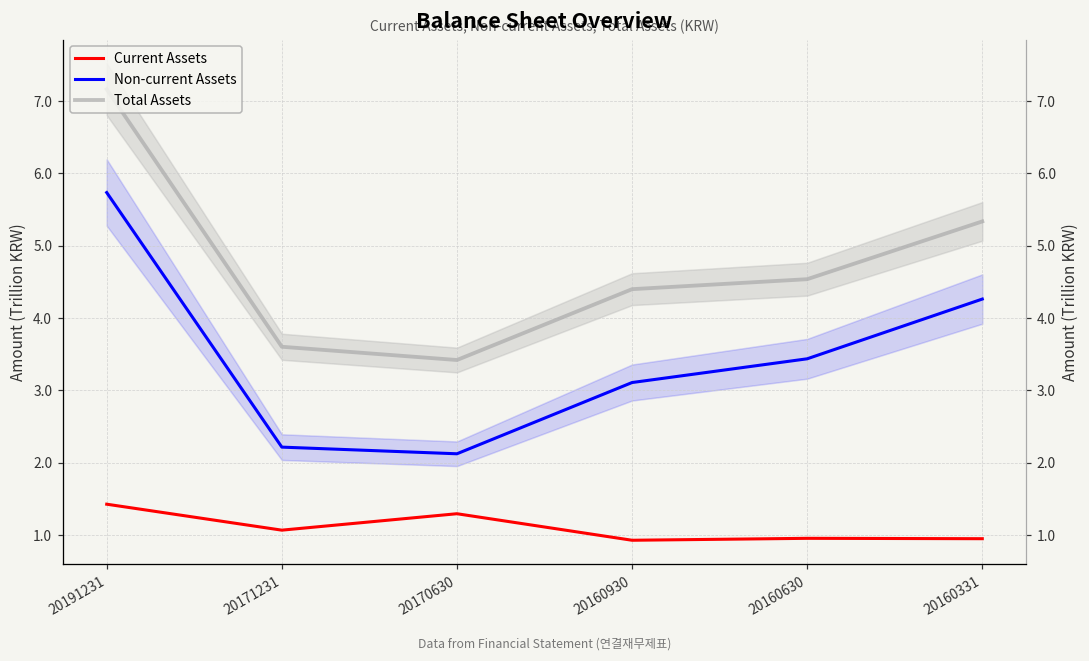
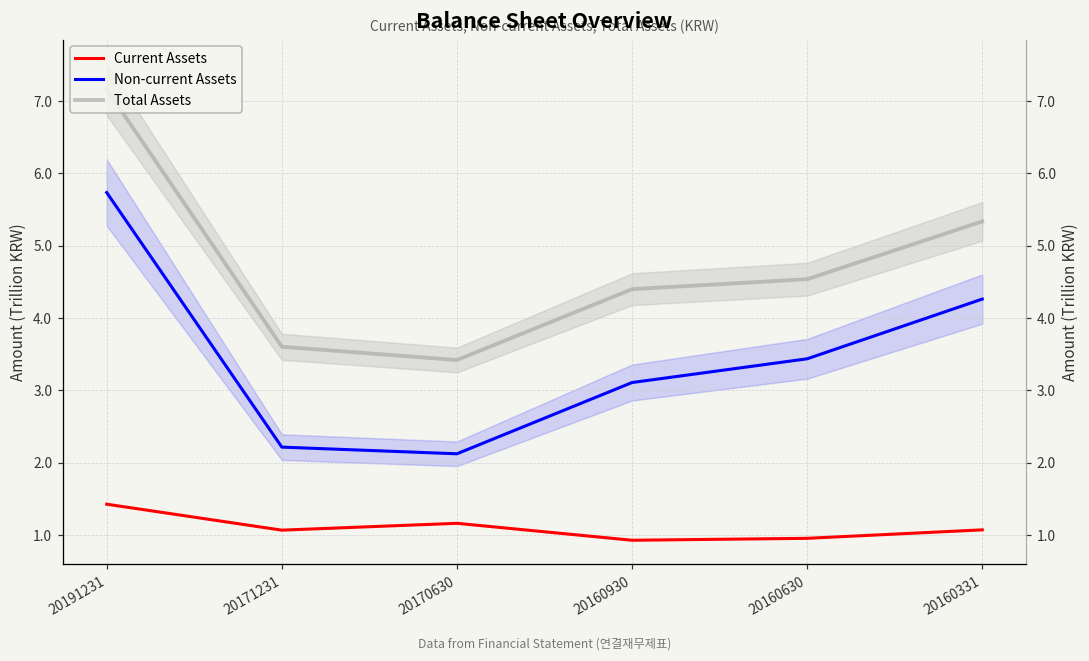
  {
    "Current Assets": {
      "20191231": 1.4,
      "20171231": 1.1,
-     "20170630": 1.3,
+     "20170630": 1.2,
      "20160930": 0.9,
      "20160630": 1.0,
-     "20160331": 1.0
+     "20160331": 1.1
    }
  }
